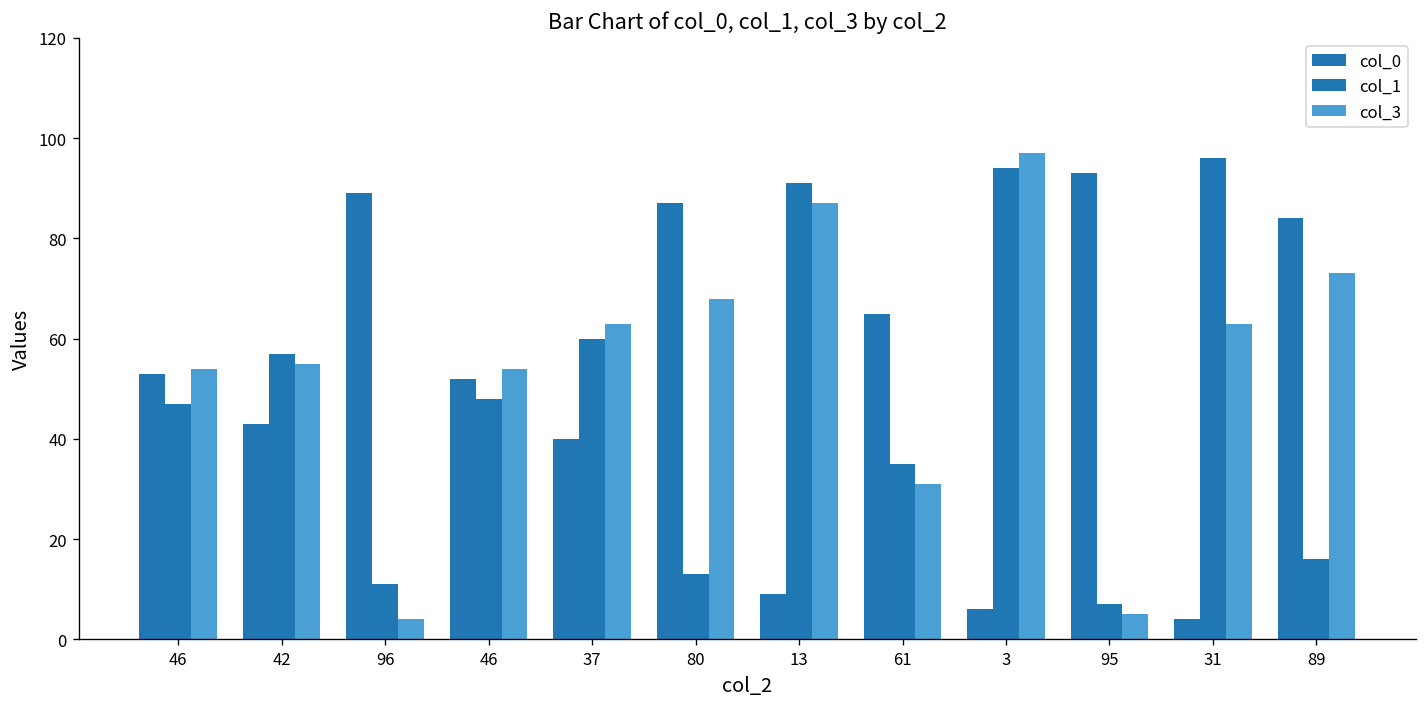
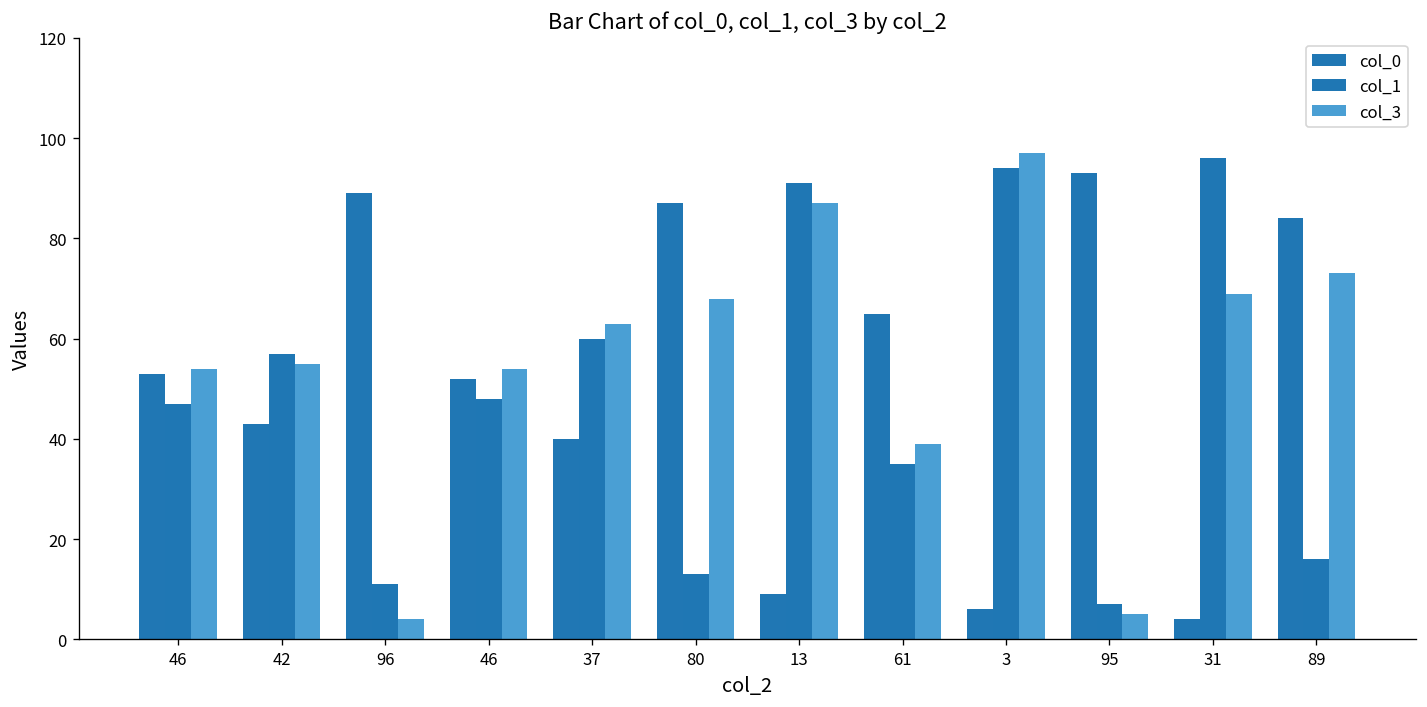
  {
    "col_3": {
      "42": 55,
      "96": 4,
      "37": 63,
      "80": 68,
      "13": 87,
-     "61": 31,
+     "61": 39,
      "3": 97,
      "95": 5,
-     "31": 63,
+     "31": 69,
      "89": 73
    }
  }
